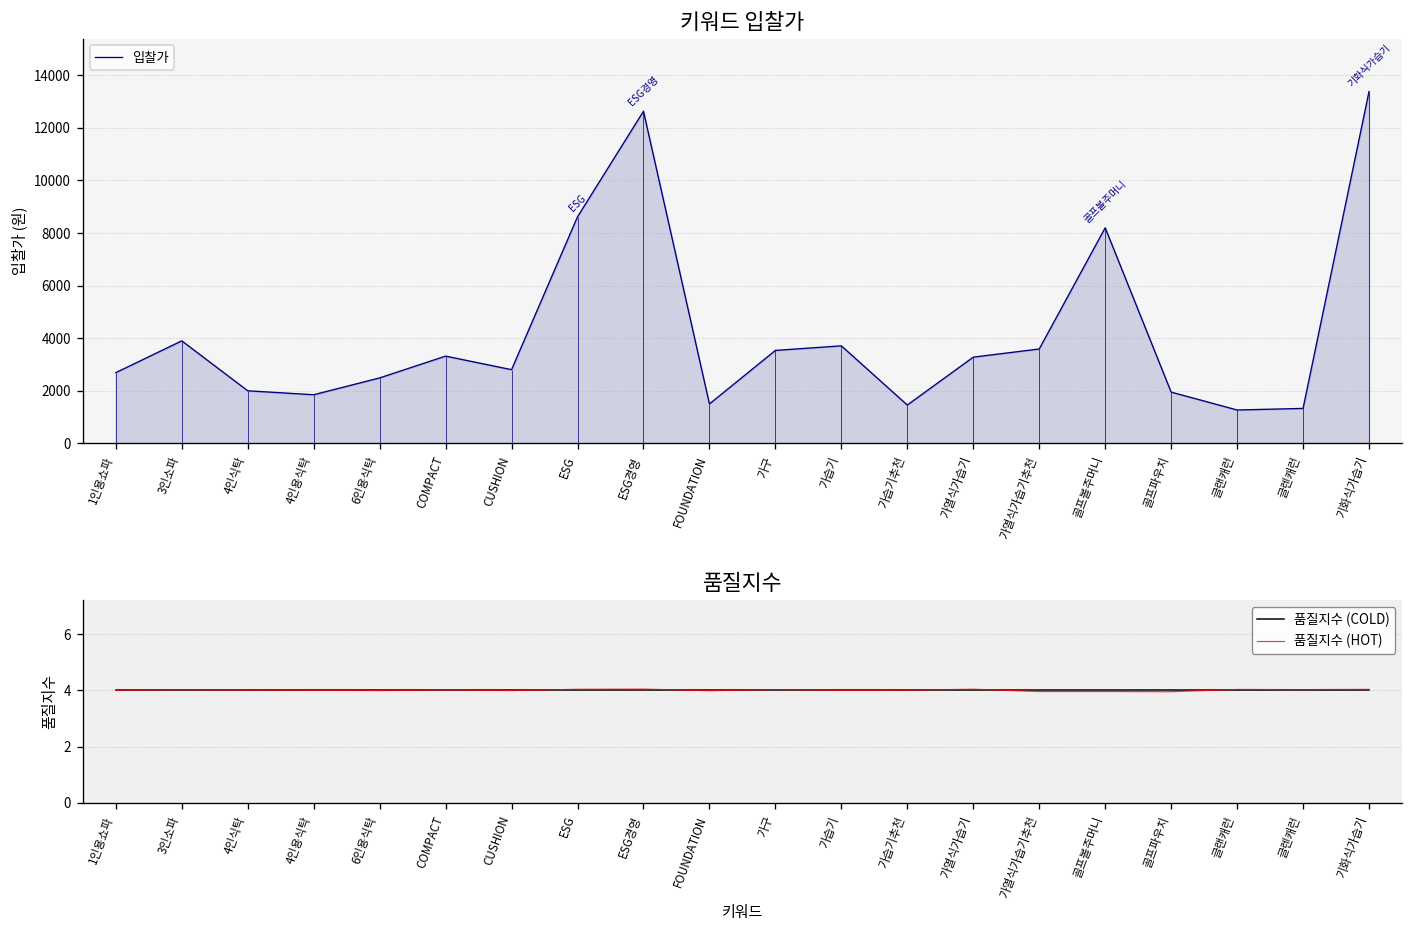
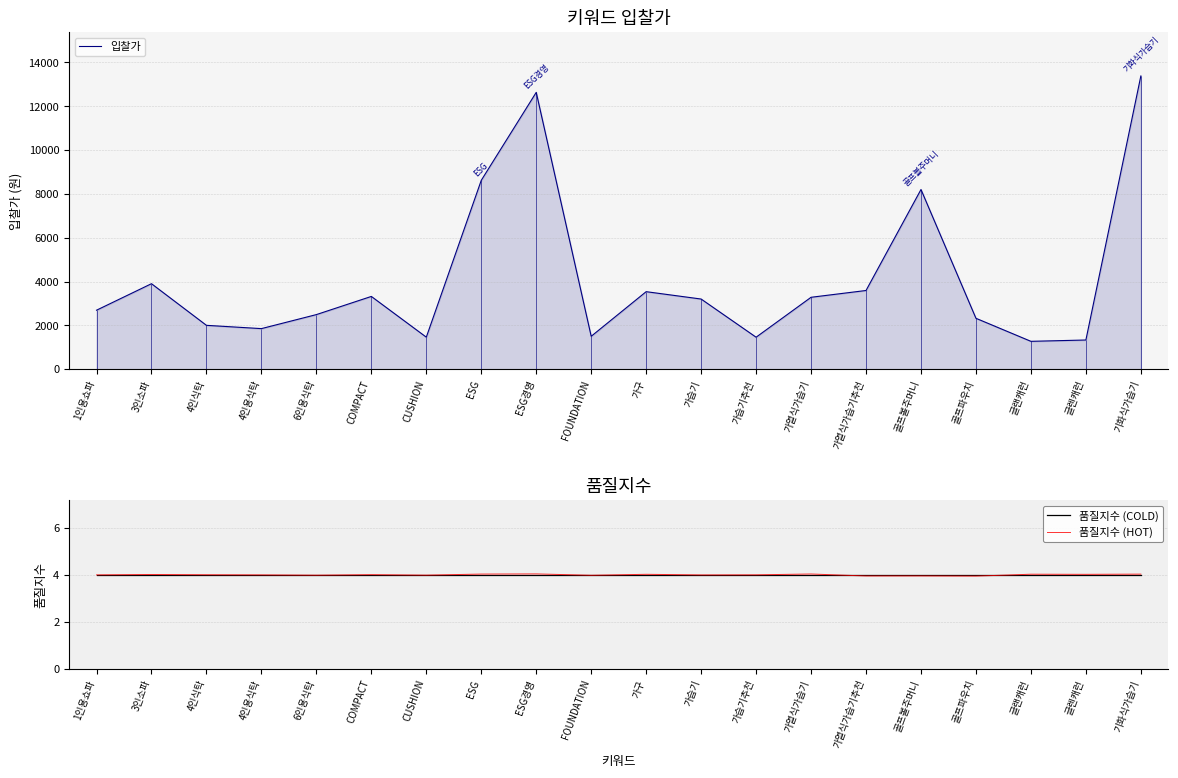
  {
    "키워드 입찰가": {
      "1인용쇼파": 2700,
      "3인소파": 3900,
      "4인식탁": 2000,
      "4인용식탁": 1900,
      "6인용식탁": 2500,
      "COMPACT": 3300,
-     "CUSHION": 2800,
+     "CUSHION": 1500,
      "ESG": 8600,
      "ESG경영": 12600,
      "FOUNDATION": 1500,
      "가구": 3500,
-     "가습기": 3700,
+     "가습기": 3200,
      "가습기추천": 1500,
      "가열식가습기": 3300,
      "가열식가습기추천": 3600,
      "골프볼주머니": 8200,
-     "골프파우치": 2000,
+     "골프파우치": 2300,
      "글랜캐런": 1300,
      "글렌캐런": 1300,
      "기화식가습기": 13400
    }
  }
